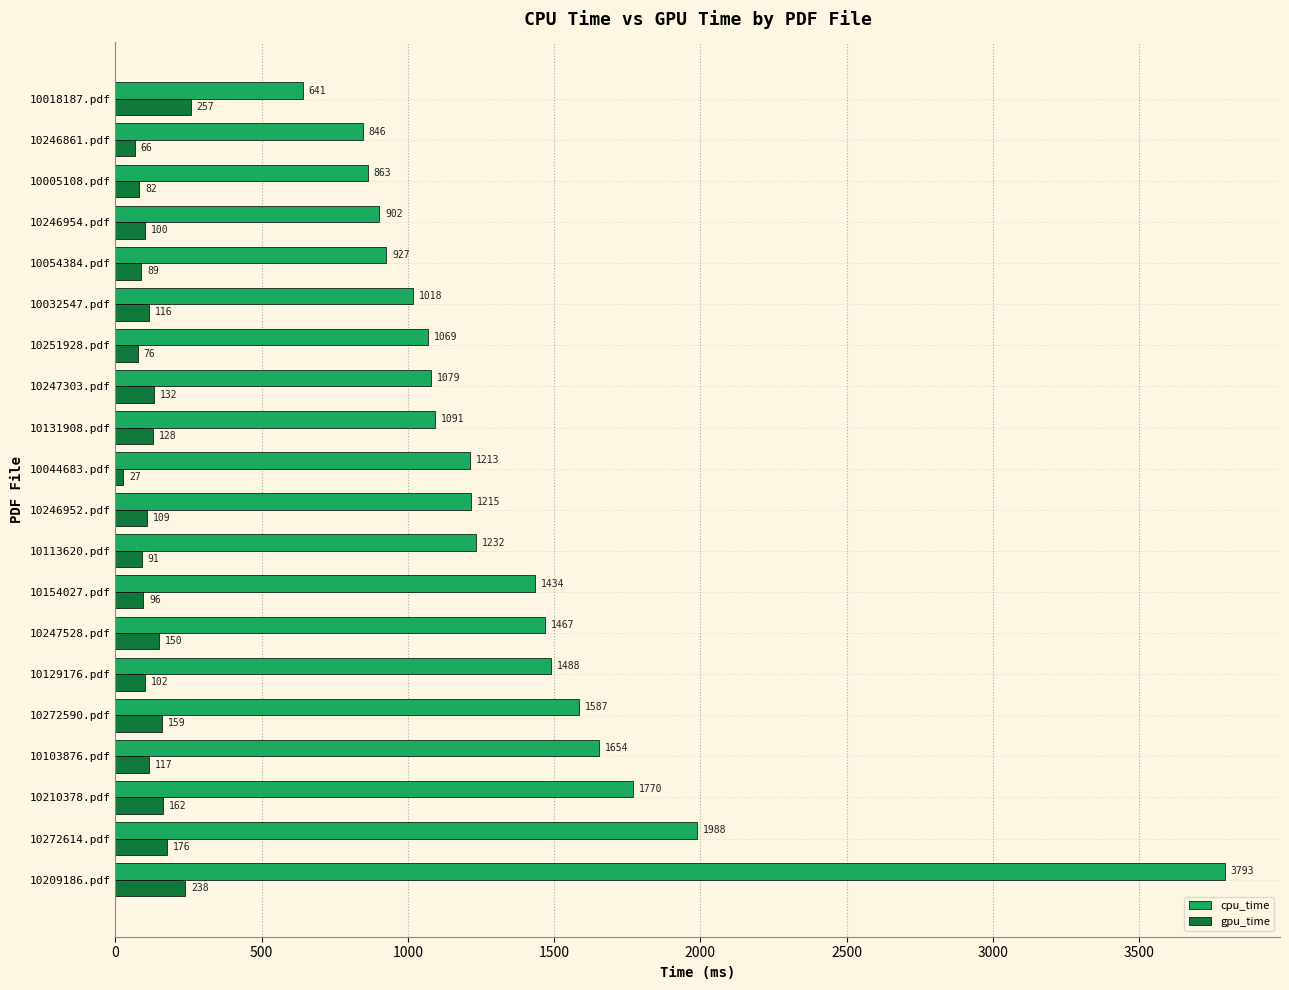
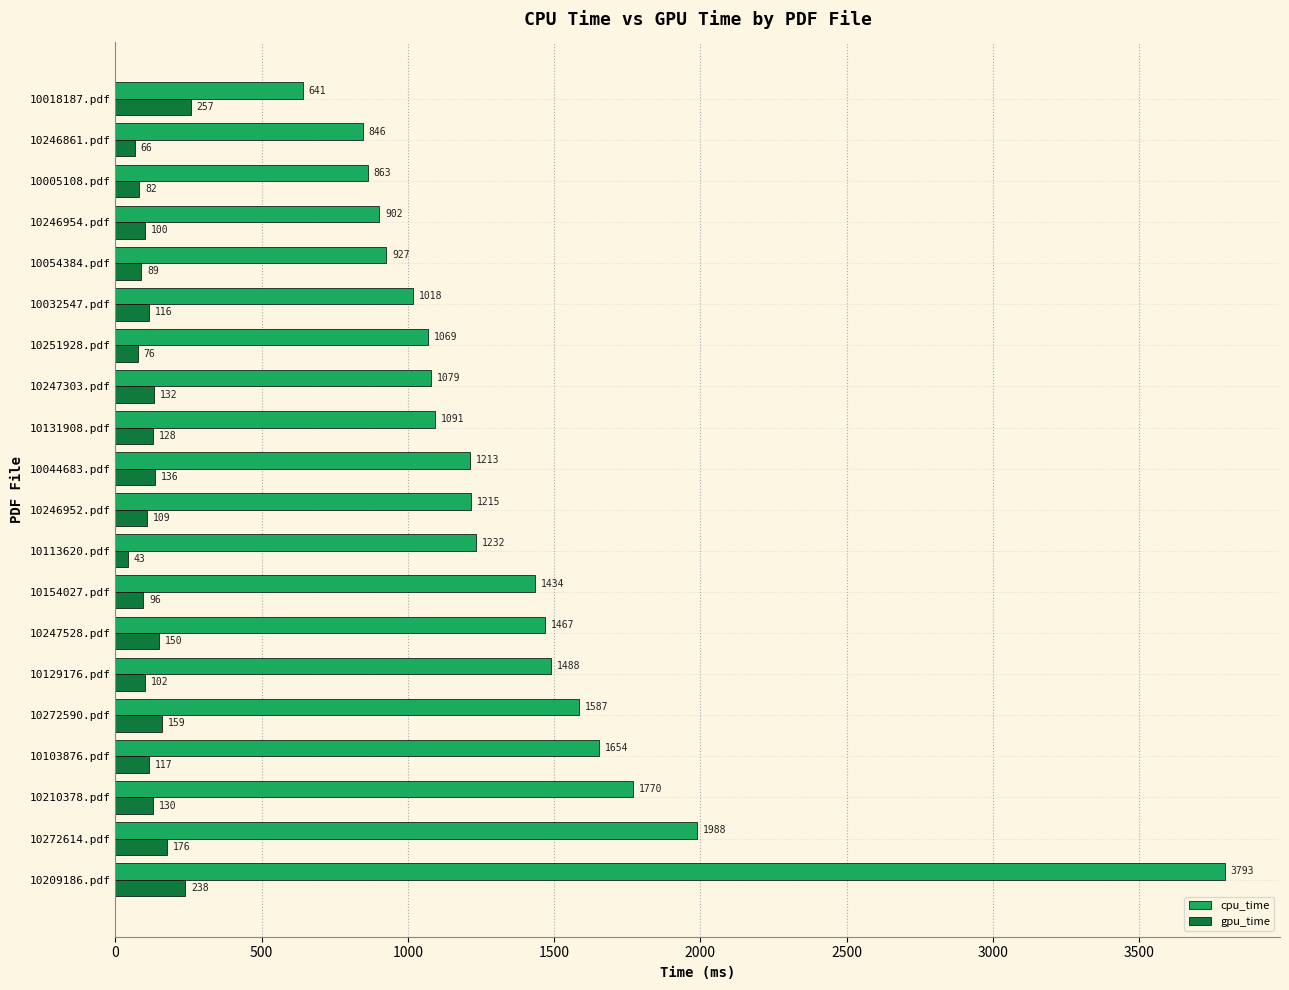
  {
    "cpu_time": {
      "10018187.pdf": 641,
      "10246861.pdf": 846,
      "10005108.pdf": 863,
      "10246954.pdf": 902,
      "10054384.pdf": 927,
      "10032547.pdf": 1018,
      "10251928.pdf": 1069,
      "10247303.pdf": 1079,
      "10131908.pdf": 1091,
      "10044683.pdf": 1213,
      "10246952.pdf": 1215,
      "10113620.pdf": 1232,
      "10154027.pdf": 1434,
      "10247528.pdf": 1467,
      "10129176.pdf": 1488,
      "10272590.pdf": 1587,
      "10103876.pdf": 1654,
      "10210378.pdf": 1770,
      "10272614.pdf": 1988,
      "10209186.pdf": 3793
    },
    "gpu_time": {
      "10018187.pdf": 257,
      "10246861.pdf": 66,
      "10005108.pdf": 82,
      "10246954.pdf": 100,
      "10054384.pdf": 89,
      "10032547.pdf": 116,
      "10251928.pdf": 76,
      "10247303.pdf": 132,
      "10131908.pdf": 128,
-     "10044683.pdf": 27,
+     "10044683.pdf": 136,
      "10246952.pdf": 109,
-     "10113620.pdf": 91,
+     "10113620.pdf": 43,
      "10154027.pdf": 96,
      "10247528.pdf": 150,
      "10129176.pdf": 102,
      "10272590.pdf": 159,
      "10103876.pdf": 117,
-     "10210378.pdf": 162,
+     "10210378.pdf": 130,
      "10272614.pdf": 176,
      "10209186.pdf": 238
    }
  }
